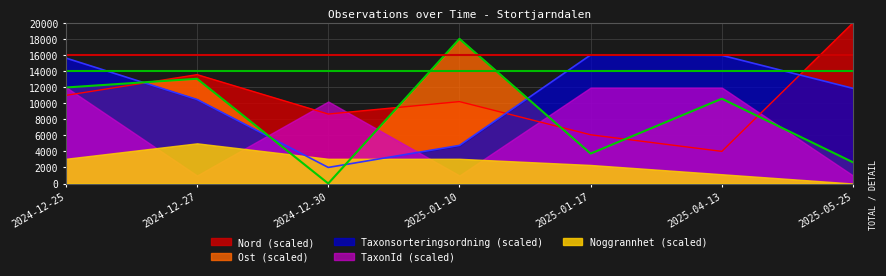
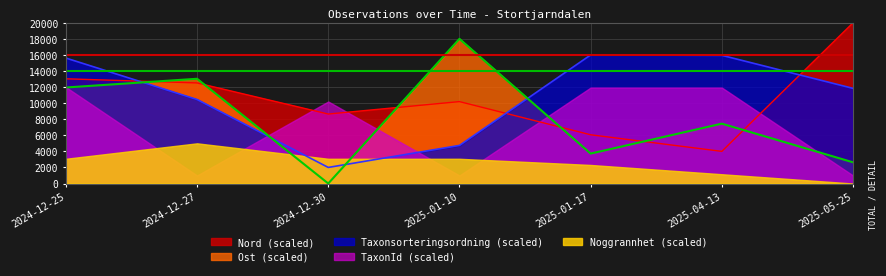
  {
    "Nord (scaled)": {
-     "2024-12-25": 11000,
-     "2024-12-27": 14000,
+     "2024-12-25": 13000,
+     "2024-12-27": 13000,
      "2024-12-30": 9000,
      "2025-01-10": 10000,
      "2025-01-17": 6000,
      "2025-04-13": 4000,
      "2025-05-25": 20000
    },
    "Ost (scaled)": {
      "2024-12-27": 13000,
      "2024-12-30": 0,
      "2025-01-10": 18000,
      "2025-01-17": 4000,
-     "2025-04-13": 11000,
+     "2025-04-13": 7000,
      "2025-05-25": 3000
    },
    "Taxonsorteringsordning (scaled)": {
      "2024-12-25": 16000,
      "2024-12-27": 10000,
      "2024-12-30": 2000,
      "2025-01-10": 5000,
      "2025-01-17": 16000,
      "2025-04-13": 16000,
      "2025-05-25": 12000
    },
    "TaxonId (scaled)": {
      "2024-12-27": 1000,
      "2024-12-30": 10000,
      "2025-01-10": 1000,
      "2025-01-17": 12000,
      "2025-04-13": 12000,
      "2025-05-25": 1000
    },
    "Noggrannhet (scaled)": {
      "2024-12-25": 3000,
      "2024-12-27": 5000,
      "2024-12-30": 3000,
      "2025-01-10": 3000,
      "2025-01-17": 2000,
      "2025-04-13": 1000,
      "2025-05-25": 0
    }
  }
